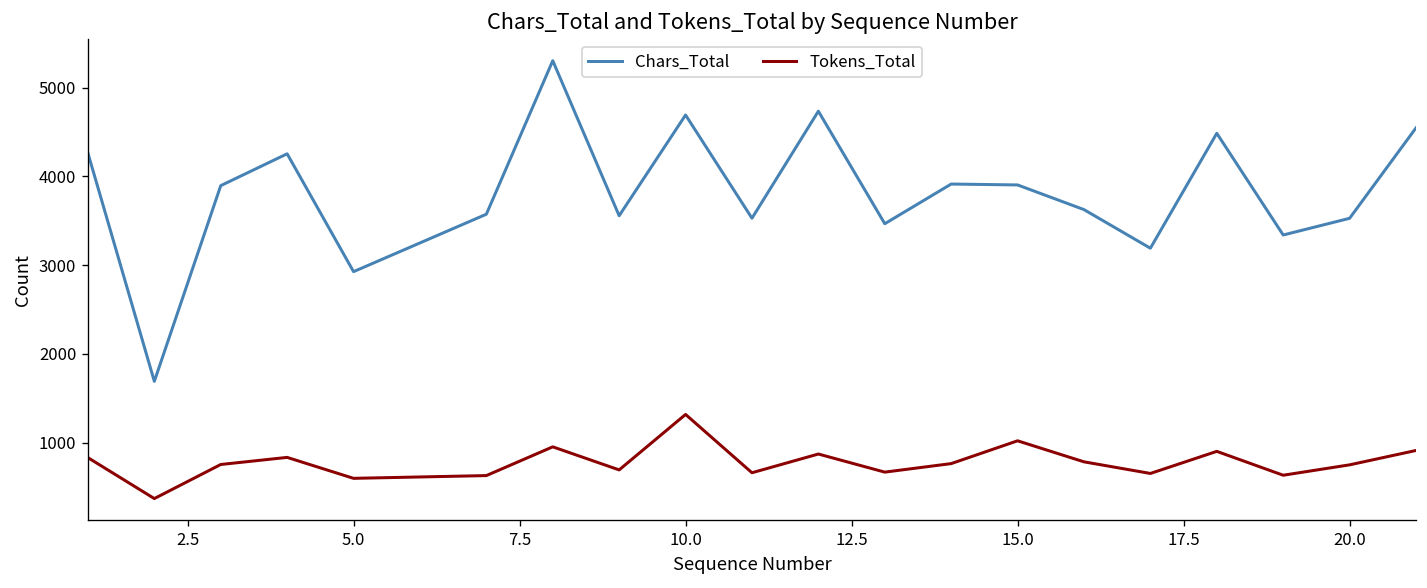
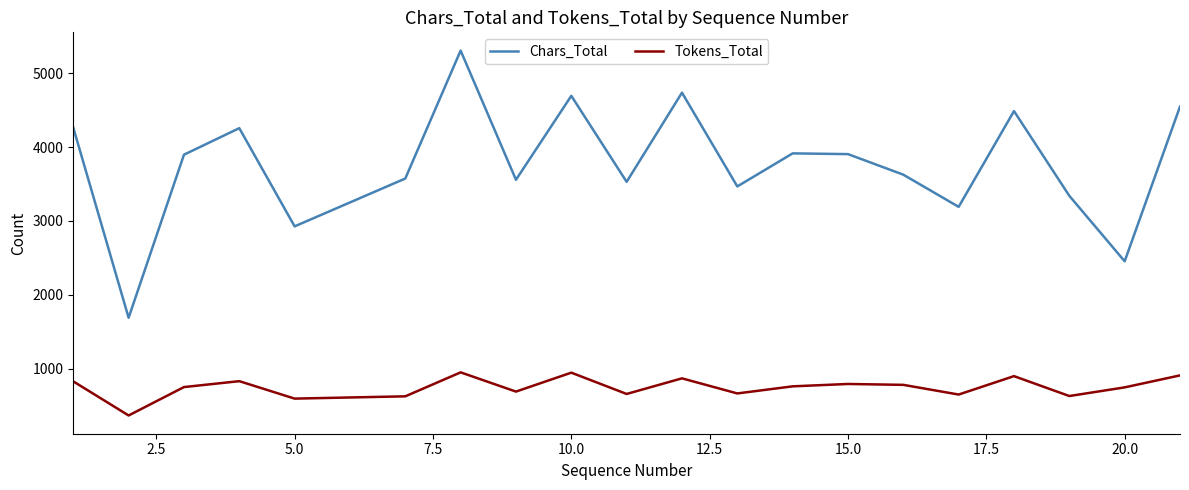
  {
    "Chars_Total": {
      "5.0": 2900,
      "10.0": 4700,
      "15.0": 3900,
-     "20.0": 3500
+     "20.0": 2500
    },
    "Tokens_Total": {
      "5.0": 600,
-     "10.0": 1300,
-     "15.0": 1000,
+     "10.0": 900,
+     "15.0": 800,
      "20.0": 800
    }
  }
